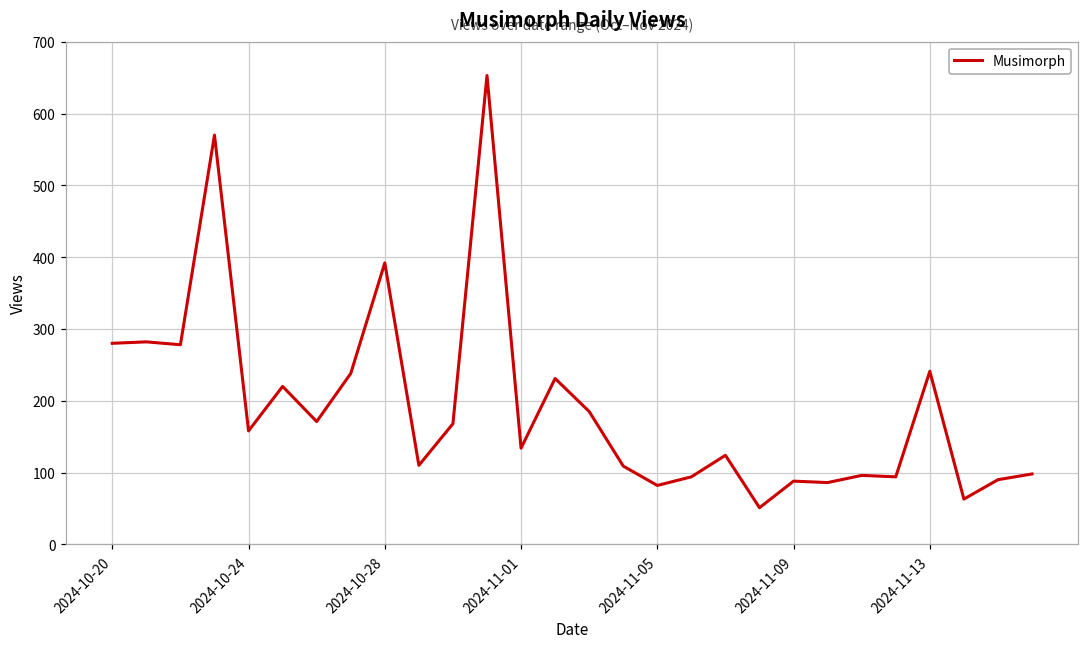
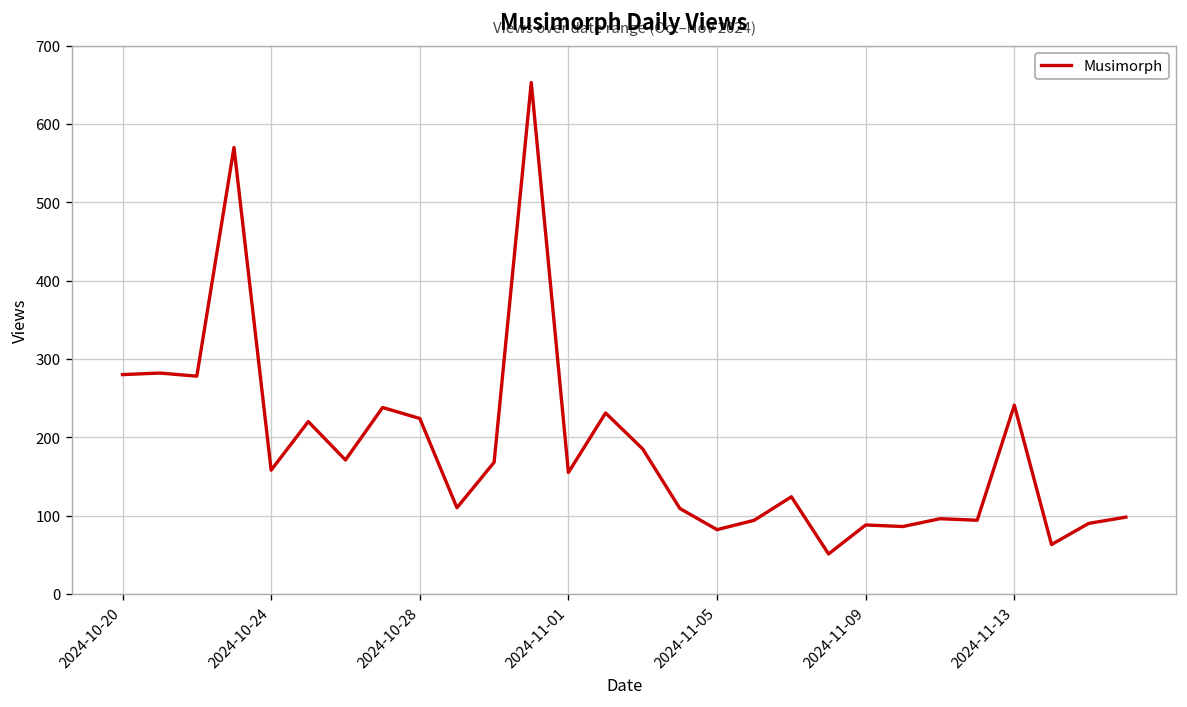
  {
    "2024-10-20": 280,
    "2024-10-24": 160,
-   "2024-10-28": 390,
-   "2024-11-01": 130,
+   "2024-10-28": 220,
+   "2024-11-01": 160,
    "2024-11-05": 80,
    "2024-11-09": 90,
    "2024-11-13": 240
  }
